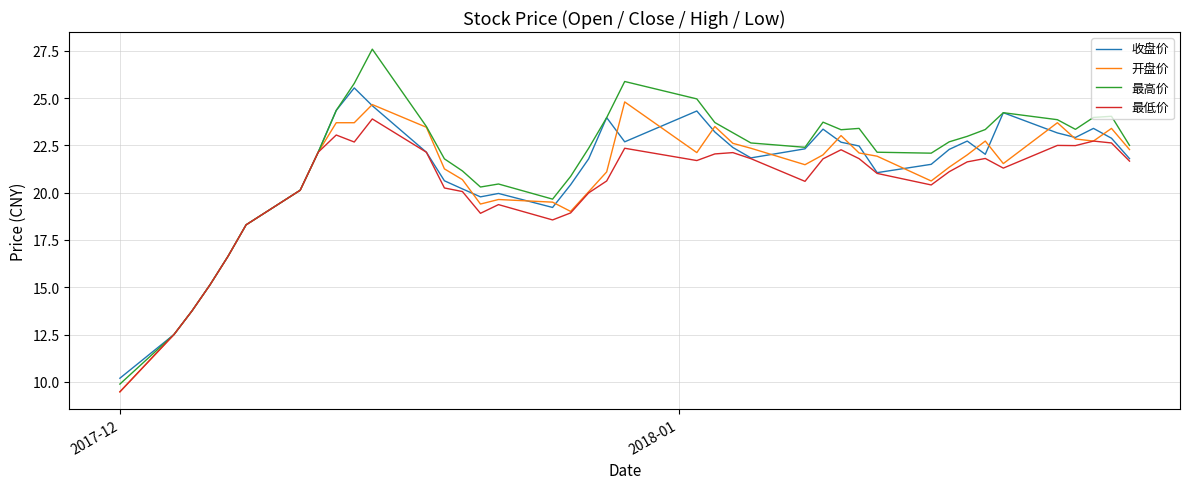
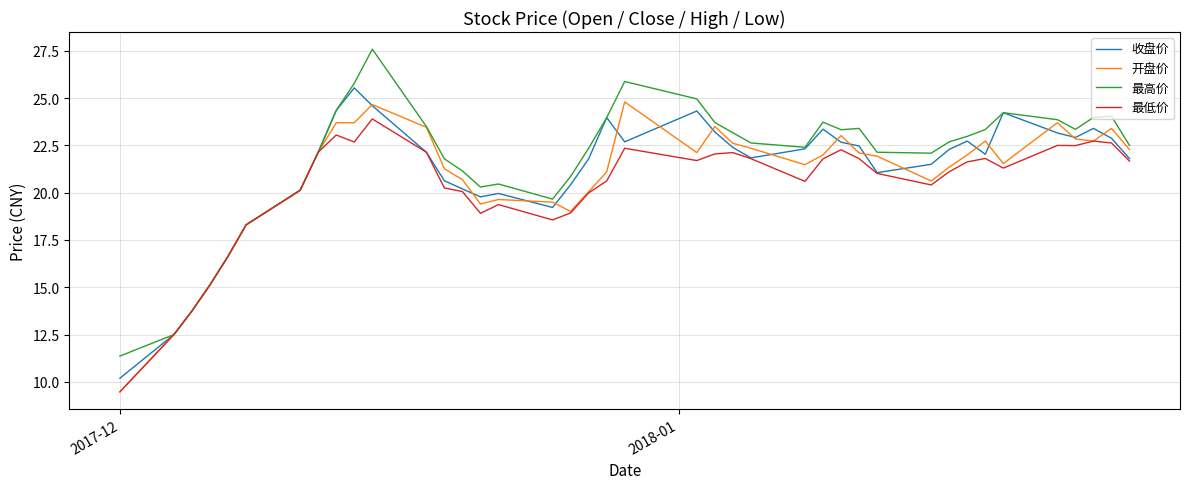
  {
    "收盘价": {
      "2017-12": 10.2
    },
    "最高价": {
-     "2017-12": 9.9
+     "2017-12": 11.4
    }
  }
